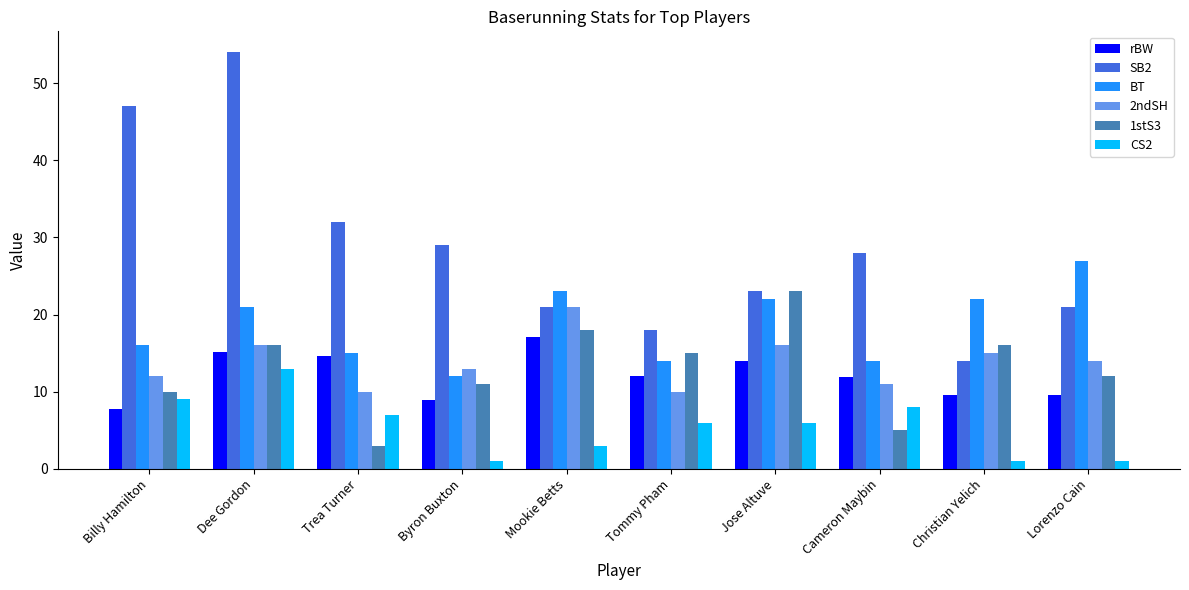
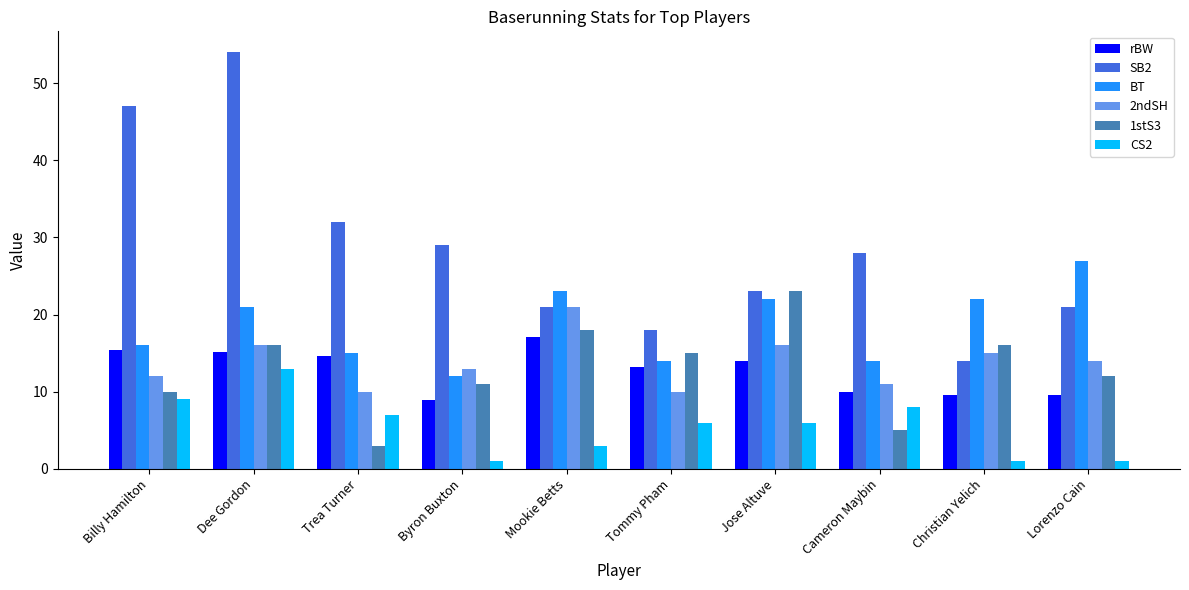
  {
    "rBW": {
-     "Billy Hamilton": 8,
+     "Billy Hamilton": 15,
      "Dee Gordon": 15,
      "Trea Turner": 15,
      "Byron Buxton": 9,
      "Mookie Betts": 17,
-     "Tommy Pham": 12,
+     "Tommy Pham": 13,
      "Jose Altuve": 14,
-     "Cameron Maybin": 12,
+     "Cameron Maybin": 10,
      "Christian Yelich": 10,
      "Lorenzo Cain": 10
    }
  }
